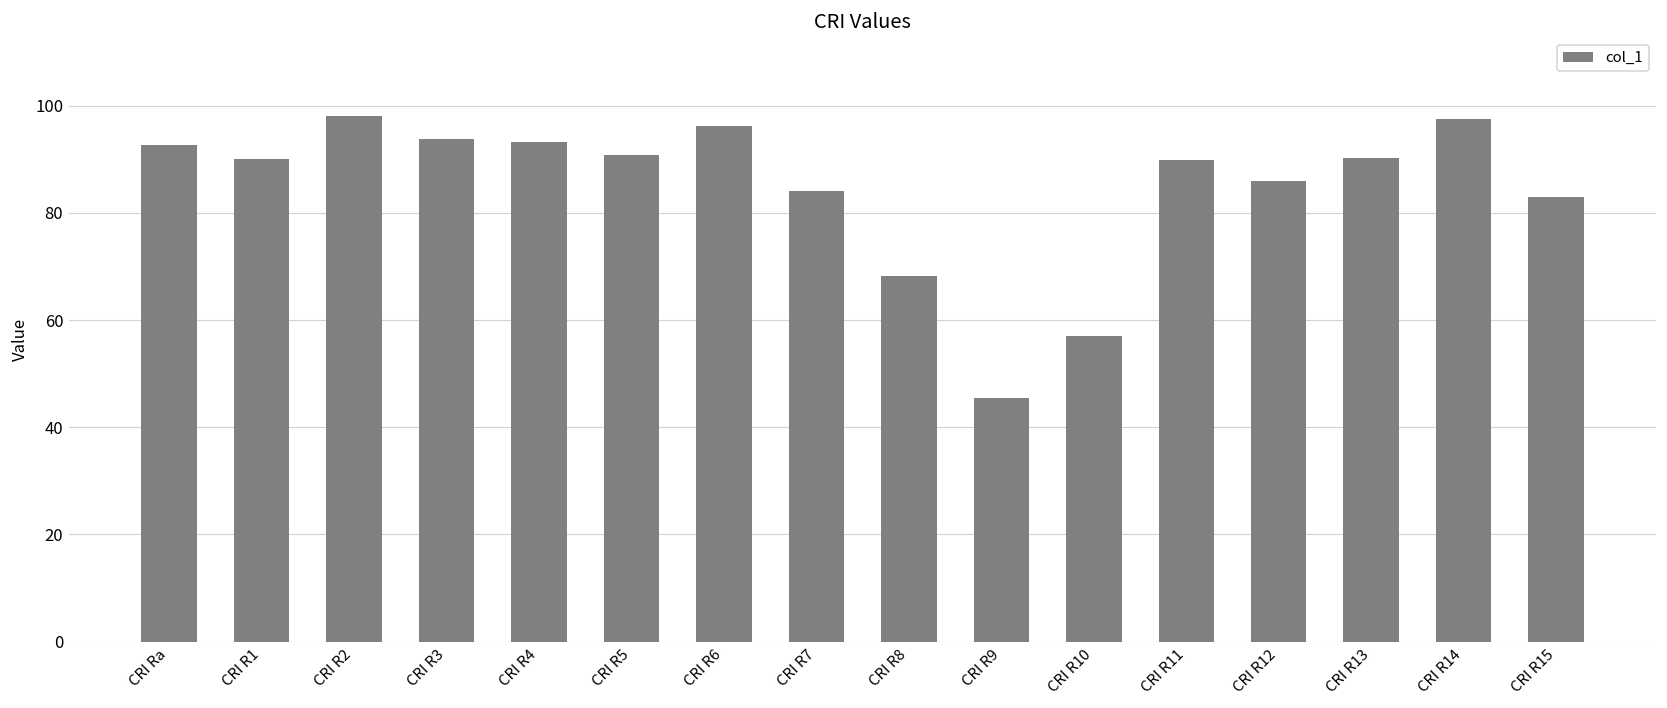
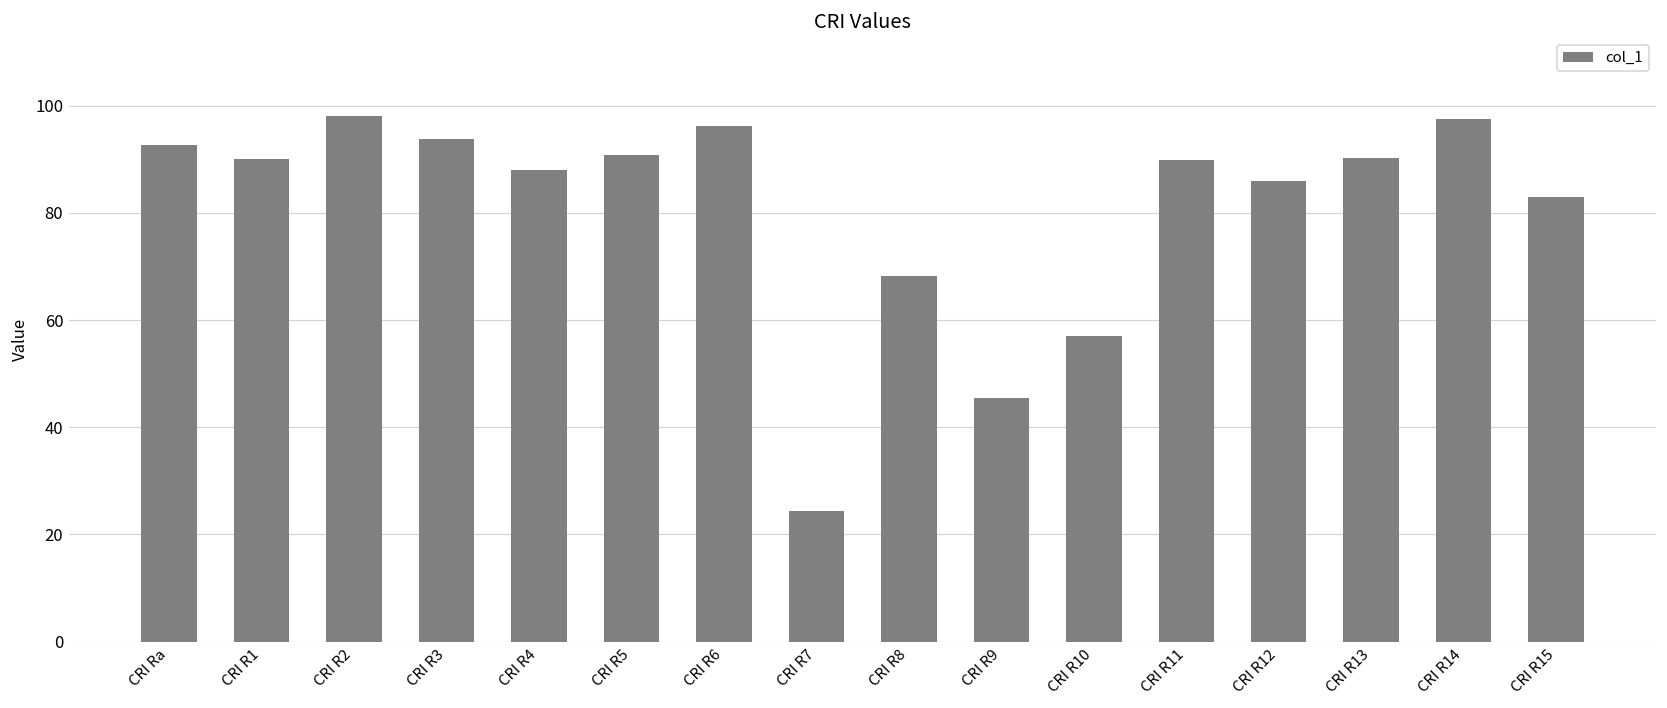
  {
    "CRI Ra": 93,
    "CRI R1": 90,
    "CRI R2": 98,
    "CRI R3": 94,
-   "CRI R4": 93,
+   "CRI R4": 88,
    "CRI R5": 91,
    "CRI R6": 96,
-   "CRI R7": 84,
+   "CRI R7": 24,
    "CRI R8": 68,
    "CRI R9": 46,
    "CRI R10": 57,
    "CRI R11": 90,
    "CRI R12": 86,
    "CRI R13": 90,
    "CRI R14": 98,
    "CRI R15": 83
  }
